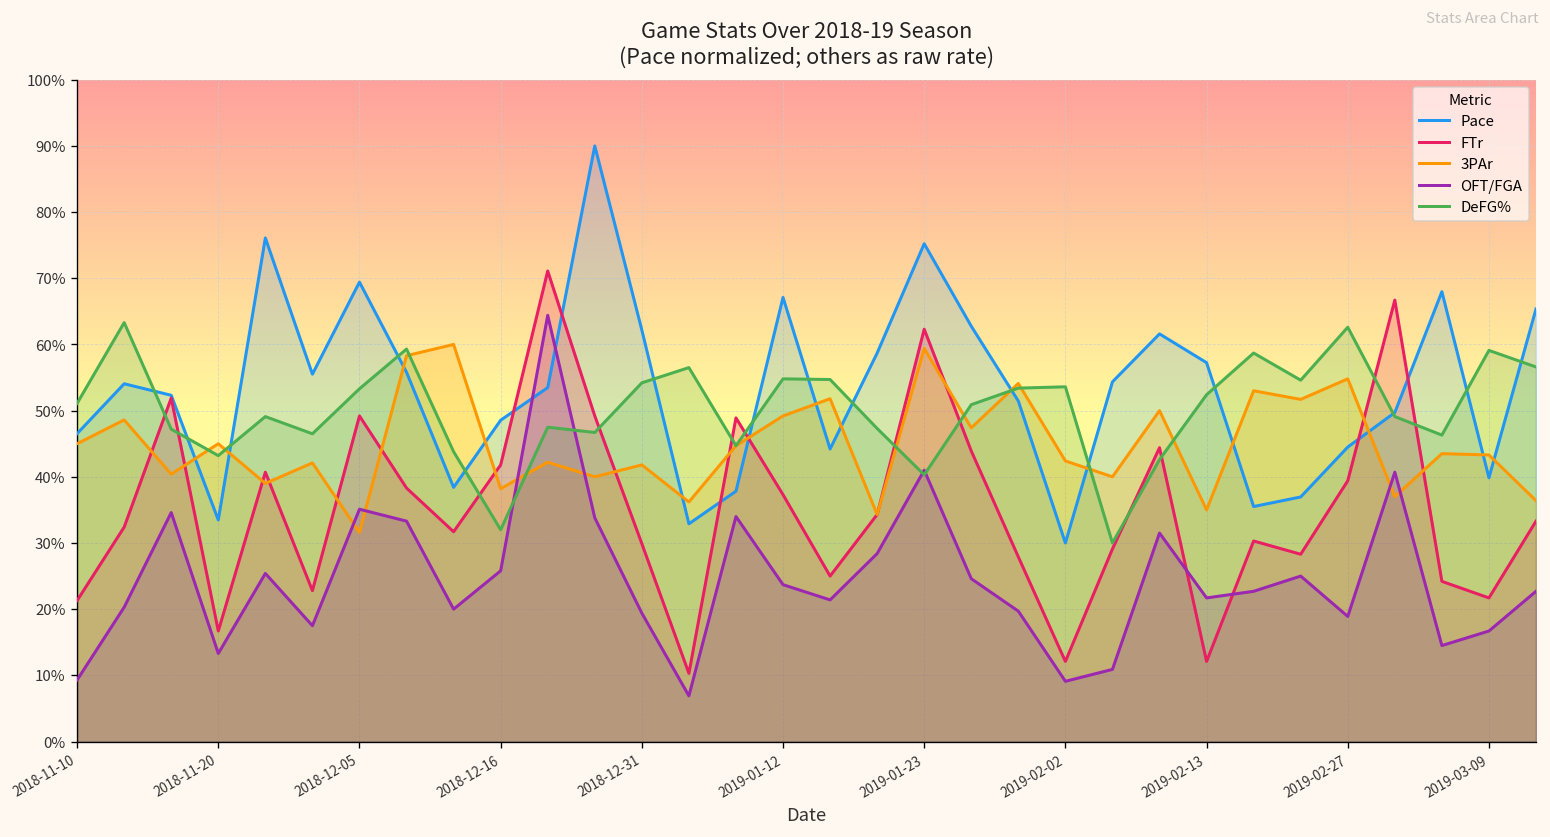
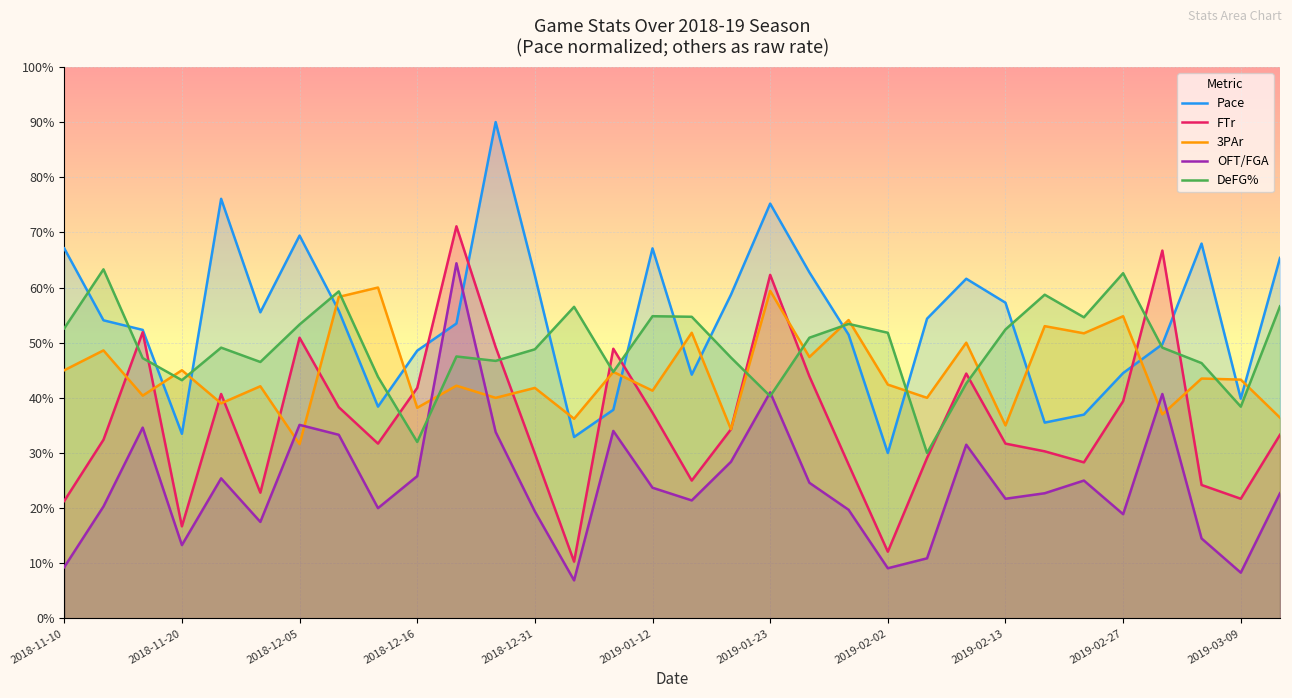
  {
    "Pace": {
-     "2018-11-10": "47%",
+     "2018-11-10": "67%",
      "2018-11-20": "33%",
      "2018-12-05": "69%",
      "2018-12-16": "49%",
      "2018-12-31": "62%",
      "2019-01-12": "67%",
      "2019-01-23": "75%",
      "2019-02-02": "30%",
      "2019-02-13": "57%",
      "2019-02-27": "44%",
      "2019-03-09": "40%"
    },
    "FTr": {
      "2018-11-10": "21%",
      "2018-11-20": "17%",
-     "2018-12-05": "49%",
+     "2018-12-05": "51%",
      "2018-12-16": "42%",
      "2018-12-31": "30%",
      "2019-01-12": "37%",
      "2019-01-23": "62%",
      "2019-02-02": "12%",
-     "2019-02-13": "12%",
+     "2019-02-13": "32%",
      "2019-02-27": "39%",
      "2019-03-09": "22%"
    },
    "3PAr": {
      "2018-11-10": "45%",
      "2018-11-20": "45%",
      "2018-12-05": "32%",
      "2018-12-16": "38%",
      "2018-12-31": "42%",
-     "2019-01-12": "49%",
+     "2019-01-12": "41%",
      "2019-01-23": "59%",
      "2019-02-02": "42%",
      "2019-02-13": "35%",
      "2019-02-27": "55%",
      "2019-03-09": "43%"
    },
    "OFT/FGA": {
      "2018-11-10": "9%",
      "2018-11-20": "13%",
      "2018-12-05": "35%",
      "2018-12-16": "26%",
      "2018-12-31": "19%",
      "2019-01-12": "24%",
      "2019-01-23": "41%",
      "2019-02-02": "9%",
      "2019-02-13": "22%",
      "2019-02-27": "19%",
-     "2019-03-09": "17%"
+     "2019-03-09": "8%"
    },
    "DeFG%": {
-     "2018-11-10": "51%",
+     "2018-11-10": "53%",
      "2018-11-20": "43%",
      "2018-12-05": "53%",
      "2018-12-16": "32%",
-     "2018-12-31": "54%",
+     "2018-12-31": "49%",
      "2019-01-12": "55%",
      "2019-01-23": "40%",
-     "2019-02-02": "54%",
+     "2019-02-02": "52%",
      "2019-02-13": "52%",
      "2019-02-27": "63%",
-     "2019-03-09": "59%"
+     "2019-03-09": "38%"
    }
  }
